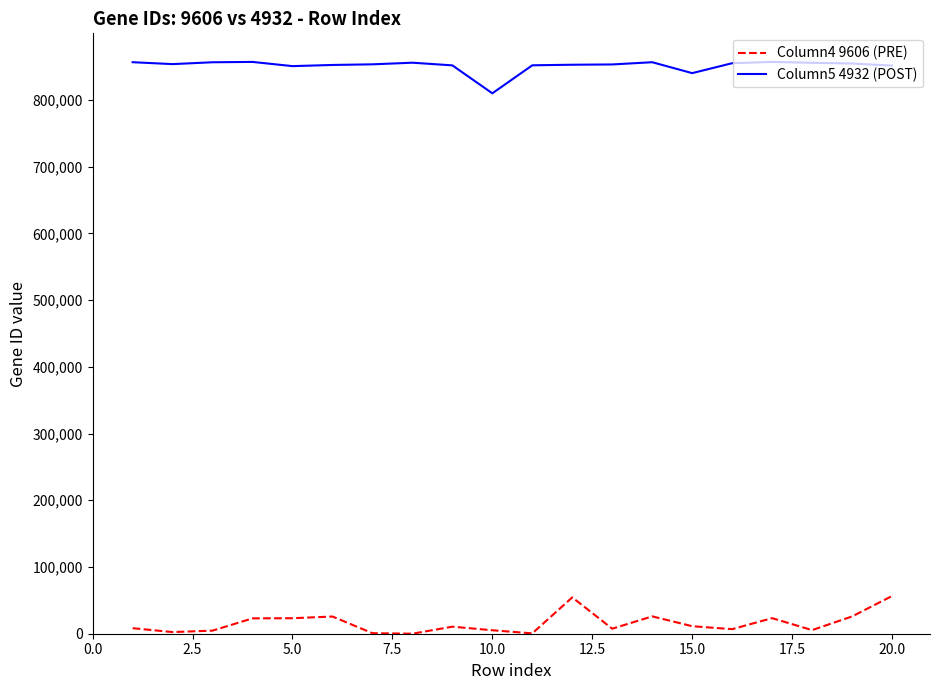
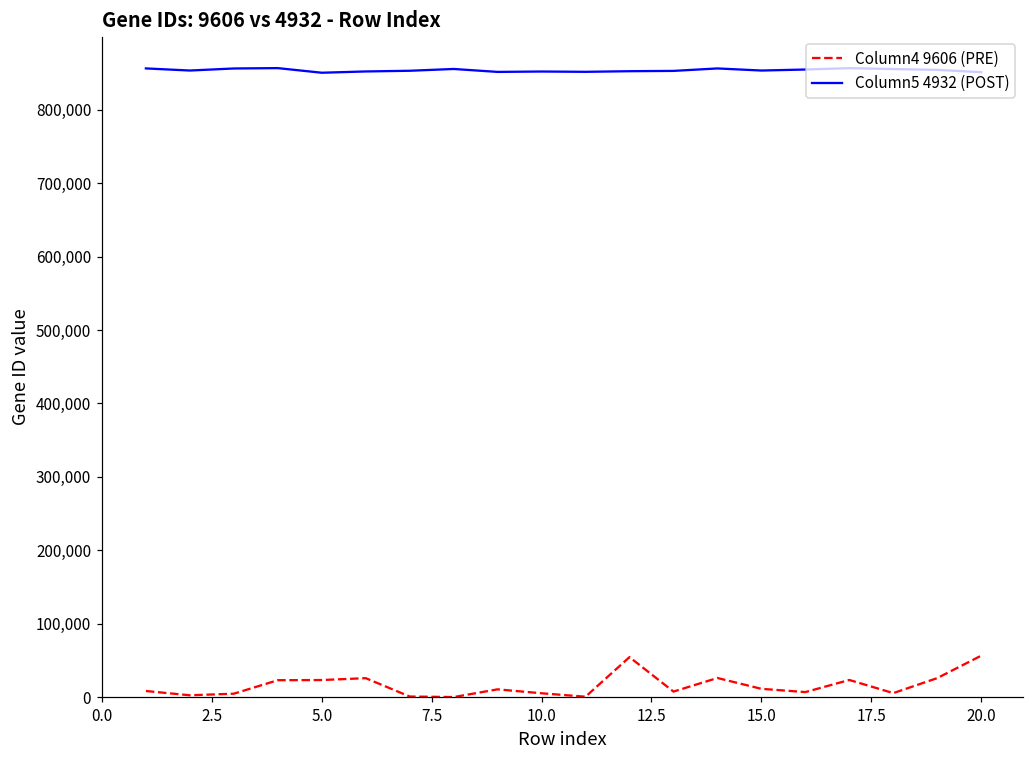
  {
    "Column4 9606 (PRE)": {
      "5.0": "20,000",
      "10.0": "10,000",
      "15.0": "10,000",
      "20.0": "60,000"
    },
    "Column5 4932 (POST)": {
      "5.0": "850,000",
-     "10.0": "810,000",
-     "15.0": "840,000"
+     "10.0": "850,000",
+     "15.0": "850,000"
    }
  }
